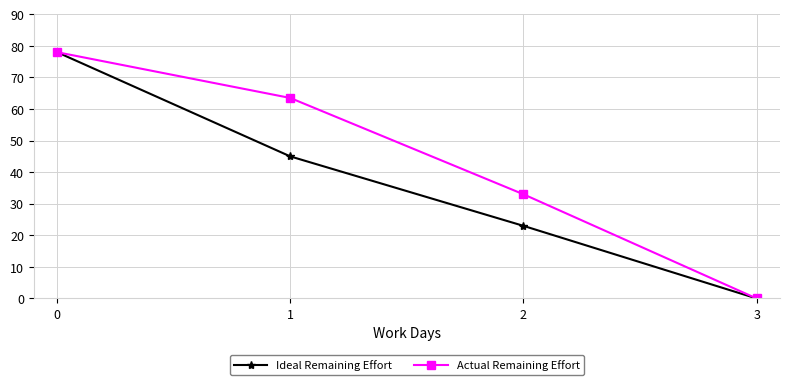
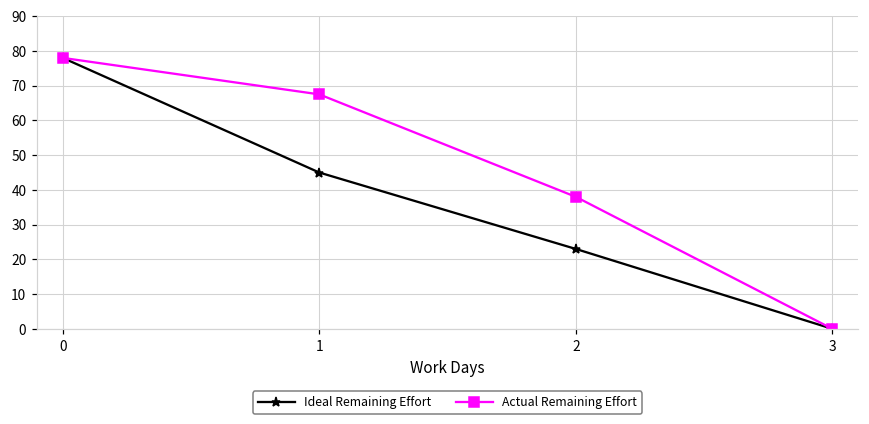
  {
    "Ideal Remaining Effort": {
      "1": 45,
      "2": 23
    },
    "Actual Remaining Effort": {
-     "1": 64,
-     "2": 33
+     "1": 68,
+     "2": 38
    }
  }
